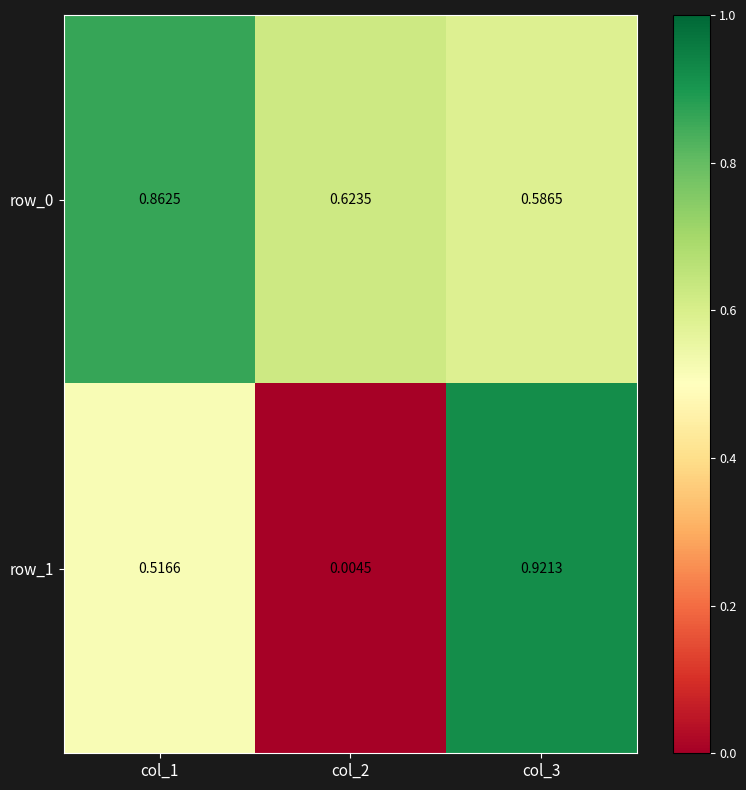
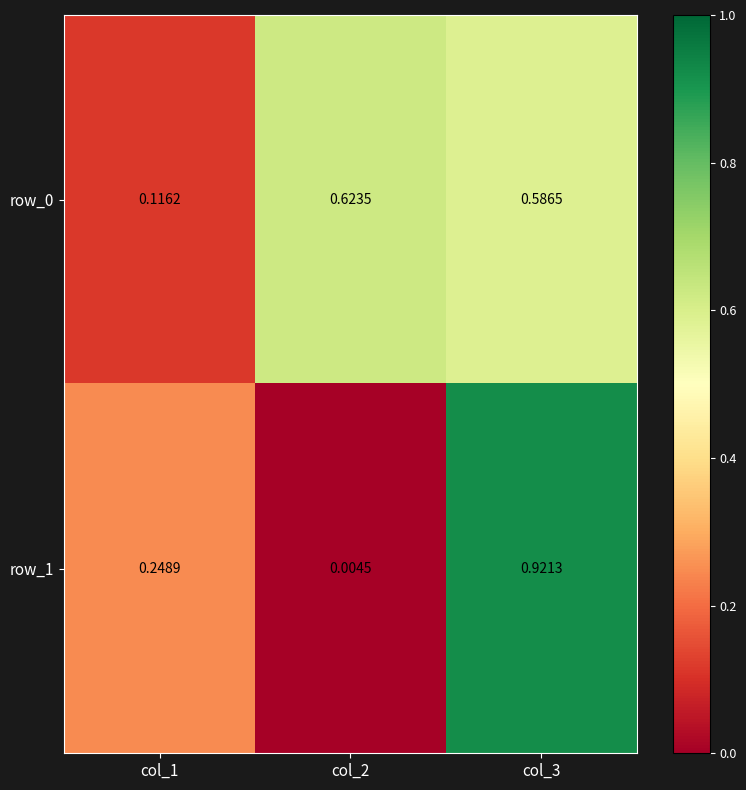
  {
    "row_0": {
-     "col_1": 0.8625,
+     "col_1": 0.1162,
      "col_2": 0.6235,
      "col_3": 0.5865
    },
    "row_1": {
-     "col_1": 0.5166,
+     "col_1": 0.2489,
      "col_2": 0.0045,
      "col_3": 0.9213
    }
  }
